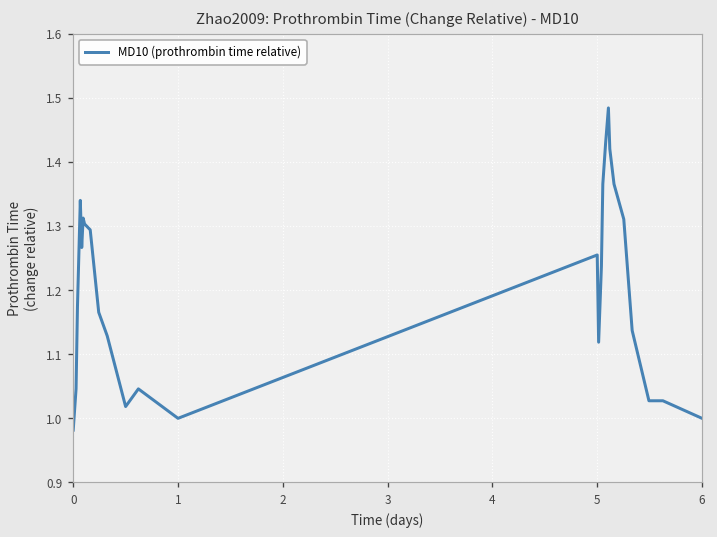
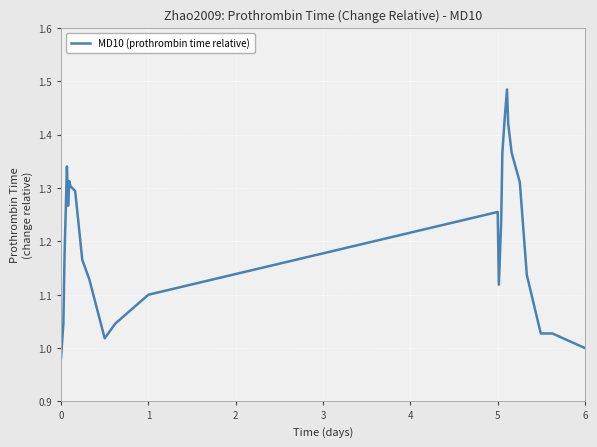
  {
    "0": 0.98,
-   "1": 1.0,
+   "1": 1.1,
    "5": 1.26,
    "6": 1.0
  }
